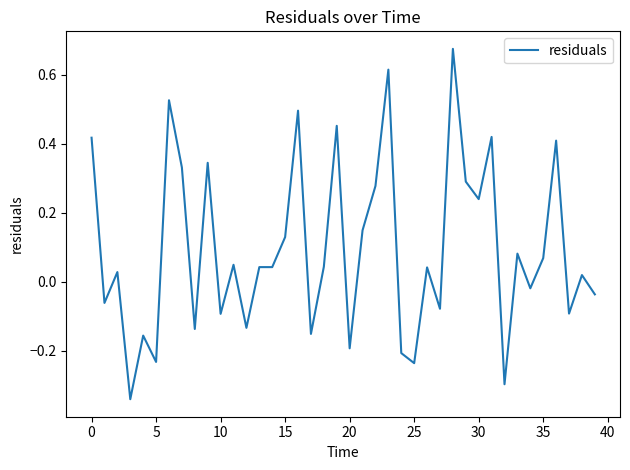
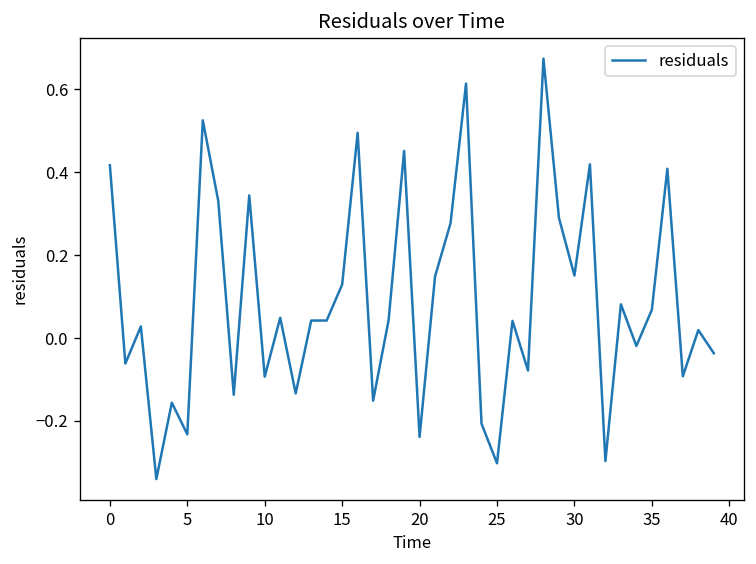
  {
    "0": 0.42,
    "5": -0.23,
    "10": -0.09,
    "15": 0.13,
-   "20": -0.19,
-   "25": -0.24,
-   "30": 0.24,
+   "20": -0.24,
+   "25": -0.30,
+   "30": 0.15,
    "35": 0.07
  }
